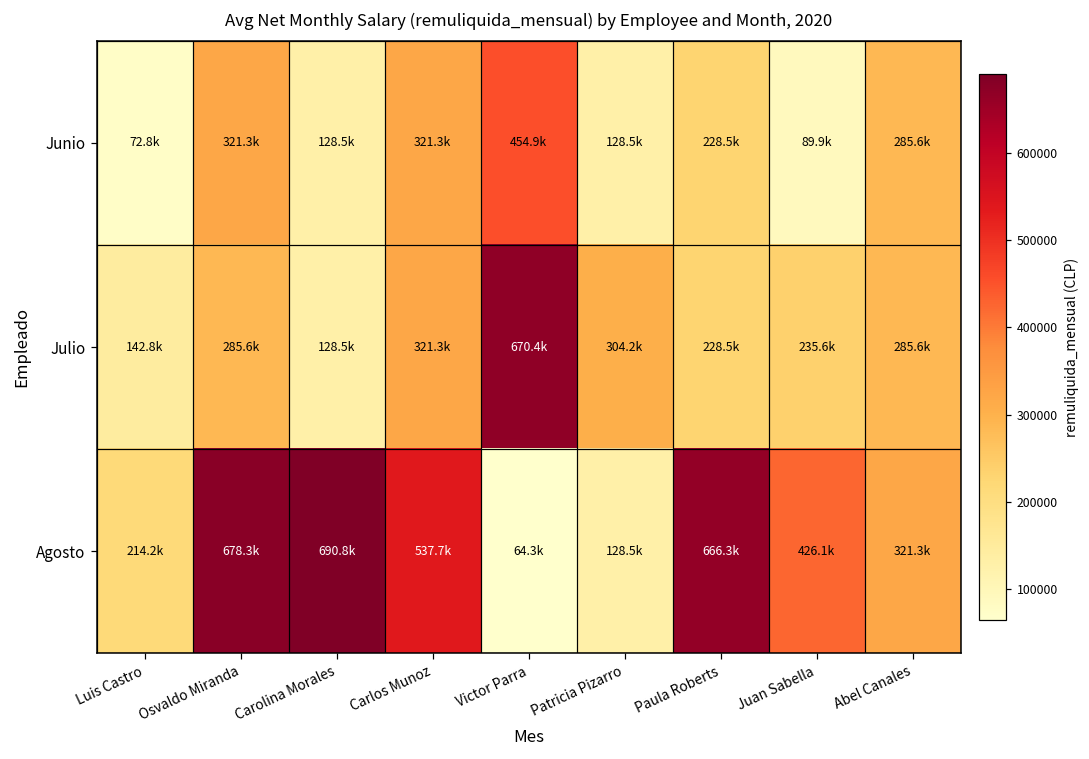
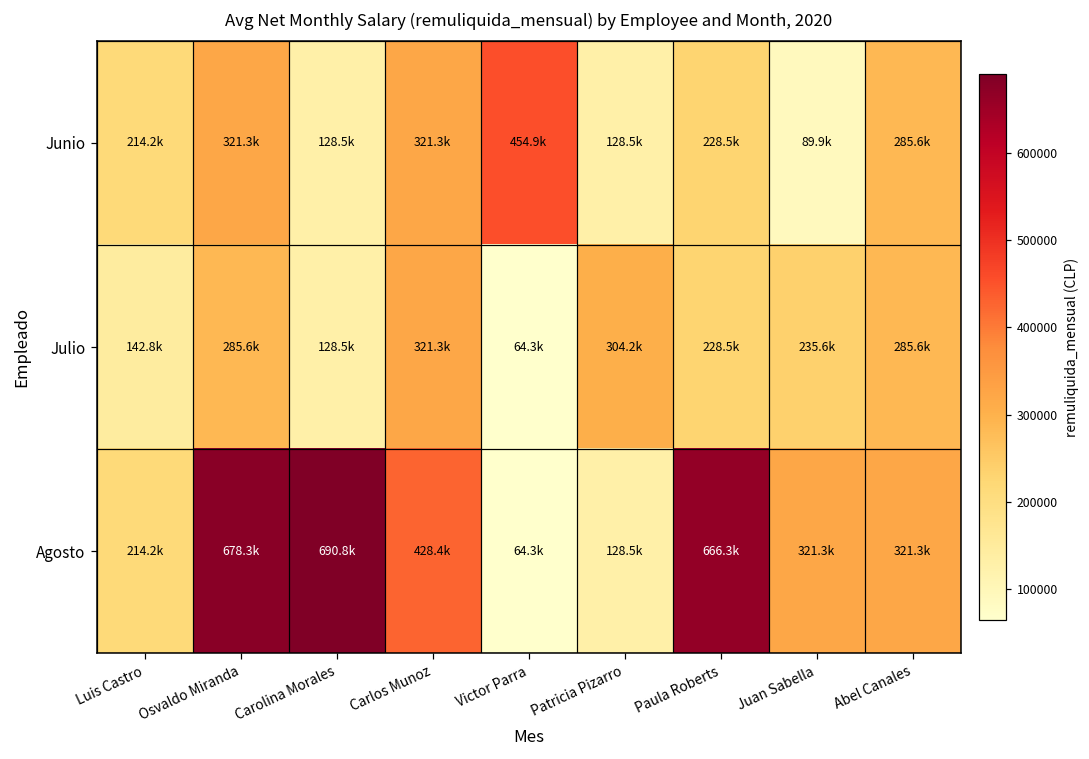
  {
    "Junio": {
-     "Luis Castro": "72.8k",
+     "Luis Castro": "214.2k",
      "Osvaldo Miranda": "321.3k",
      "Carolina Morales": "128.5k",
      "Carlos Munoz": "321.3k",
      "Victor Parra": "454.9k",
      "Patricia Pizarro": "128.5k",
      "Paula Roberts": "228.5k",
      "Juan Sabella": "89.9k",
      "Abel Canales": "285.6k"
    },
    "Julio": {
      "Luis Castro": "142.8k",
      "Osvaldo Miranda": "285.6k",
      "Carolina Morales": "128.5k",
      "Carlos Munoz": "321.3k",
-     "Victor Parra": "670.4k",
+     "Victor Parra": "64.3k",
      "Patricia Pizarro": "304.2k",
      "Paula Roberts": "228.5k",
      "Juan Sabella": "235.6k",
      "Abel Canales": "285.6k"
    },
    "Agosto": {
      "Luis Castro": "214.2k",
      "Osvaldo Miranda": "678.3k",
      "Carolina Morales": "690.8k",
-     "Carlos Munoz": "537.7k",
+     "Carlos Munoz": "428.4k",
      "Victor Parra": "64.3k",
      "Patricia Pizarro": "128.5k",
      "Paula Roberts": "666.3k",
-     "Juan Sabella": "426.1k",
+     "Juan Sabella": "321.3k",
      "Abel Canales": "321.3k"
    }
  }
